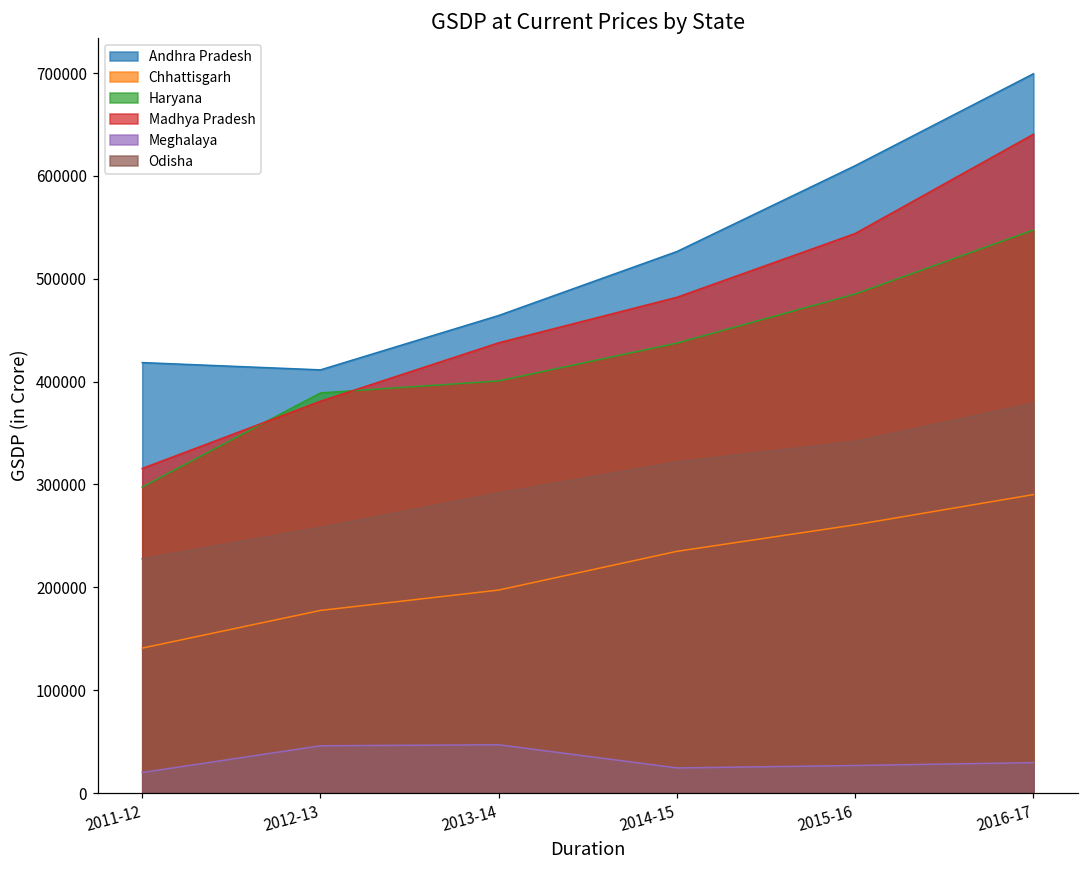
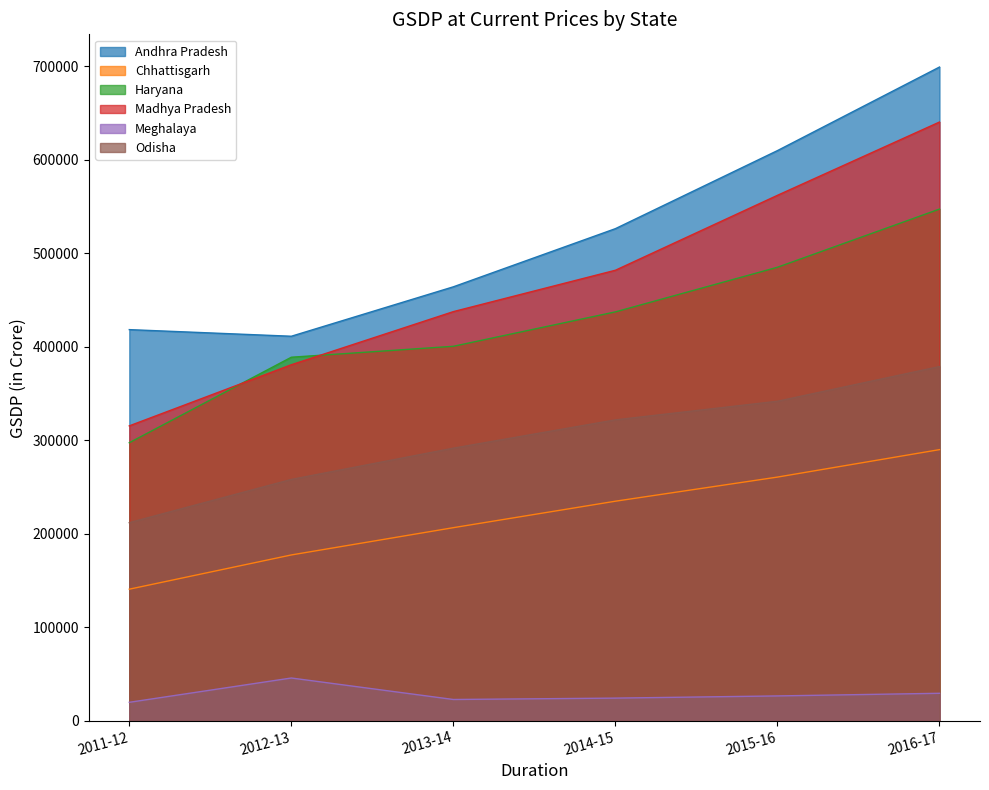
  {
    "Andhra Pradesh": {
      "2011-12": 420000,
      "2012-13": 410000,
      "2013-14": 460000,
      "2014-15": 530000,
      "2015-16": 610000,
      "2016-17": 700000
    },
    "Chhattisgarh": {
      "2011-12": 140000,
      "2012-13": 180000,
-     "2013-14": 200000,
+     "2013-14": 210000,
      "2014-15": 230000,
      "2015-16": 260000,
      "2016-17": 290000
    },
    "Haryana": {
      "2011-12": 300000,
      "2012-13": 390000,
      "2013-14": 400000,
      "2014-15": 440000,
      "2015-16": 490000,
      "2016-17": 550000
    },
    "Madhya Pradesh": {
      "2011-12": 320000,
      "2012-13": 380000,
      "2013-14": 440000,
      "2014-15": 480000,
-     "2015-16": 540000,
+     "2015-16": 560000,
      "2016-17": 640000
    },
    "Meghalaya": {
      "2011-12": 20000,
      "2012-13": 50000,
-     "2013-14": 50000,
+     "2013-14": 20000,
      "2014-15": 20000,
      "2015-16": 30000,
      "2016-17": 30000
    },
    "Odisha": {
-     "2011-12": 230000,
+     "2011-12": 210000,
      "2012-13": 260000,
      "2013-14": 290000,
      "2014-15": 320000,
      "2015-16": 340000,
      "2016-17": 380000
    }
  }
